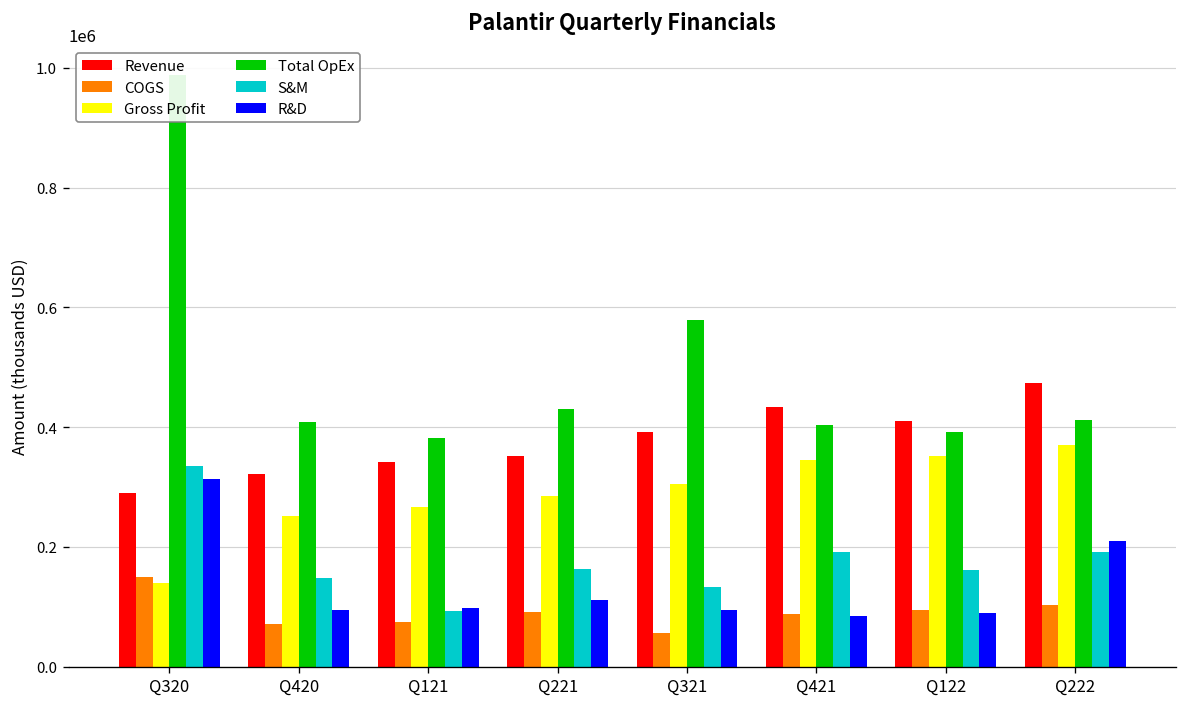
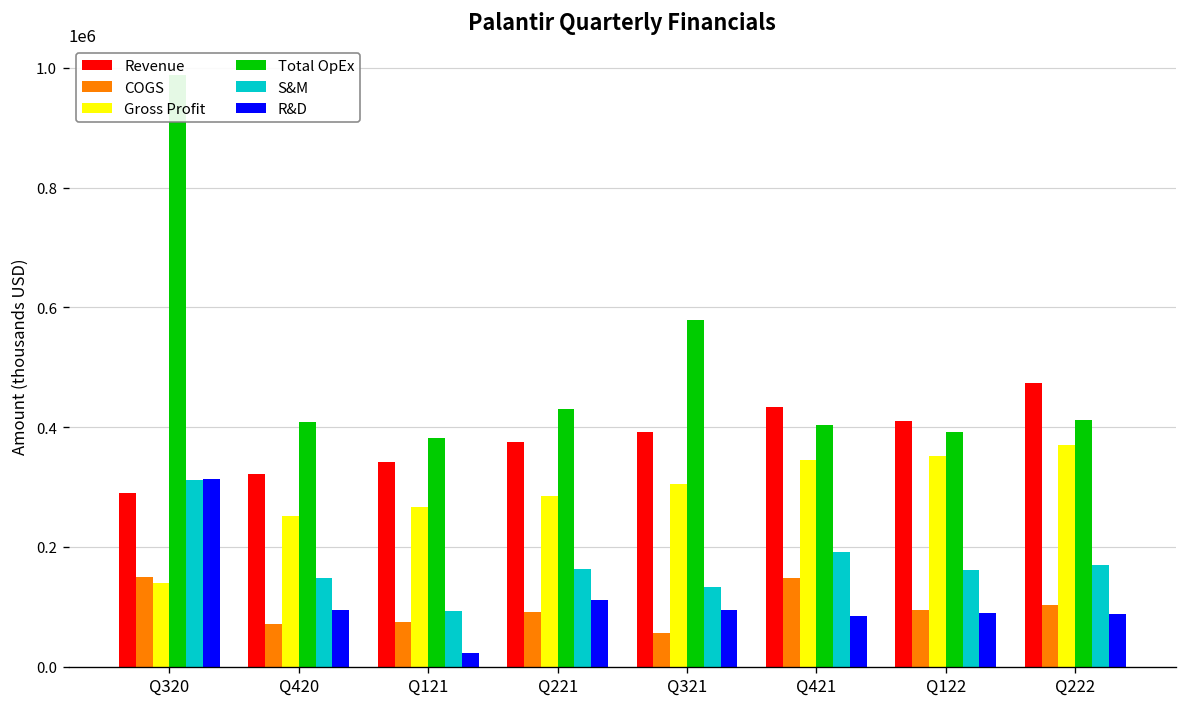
  {
    "Revenue": {
      "Q320": 290000,
      "Q420": 320000,
      "Q121": 340000,
-     "Q221": 350000,
+     "Q221": 380000,
      "Q321": 390000,
      "Q421": 430000,
      "Q122": 410000,
      "Q222": 470000
    },
    "COGS": {
      "Q320": 150000,
      "Q420": 70000,
      "Q121": 70000,
      "Q221": 90000,
      "Q321": 60000,
-     "Q421": 90000,
+     "Q421": 150000,
      "Q122": 90000,
      "Q222": 100000
    },
    "Gross Profit": {
      "Q320": 140000,
      "Q420": 250000,
      "Q121": 270000,
      "Q221": 280000,
      "Q321": 310000,
      "Q421": 350000,
      "Q122": 350000,
      "Q222": 370000
    },
    "Total OpEx": {
      "Q420": 410000,
      "Q121": 380000,
      "Q221": 430000,
      "Q321": 580000,
      "Q421": 400000,
      "Q122": 390000,
      "Q222": 410000
    },
    "S&M": {
-     "Q320": 330000,
+     "Q320": 310000,
      "Q420": 150000,
      "Q121": 90000,
      "Q221": 160000,
      "Q321": 130000,
      "Q421": 190000,
      "Q122": 160000,
-     "Q222": 190000
+     "Q222": 170000
    },
    "R&D": {
      "Q320": 310000,
      "Q420": 90000,
-     "Q121": 100000,
+     "Q121": 20000,
      "Q221": 110000,
      "Q321": 90000,
      "Q421": 80000,
      "Q122": 90000,
-     "Q222": 210000
+     "Q222": 90000
    }
  }
